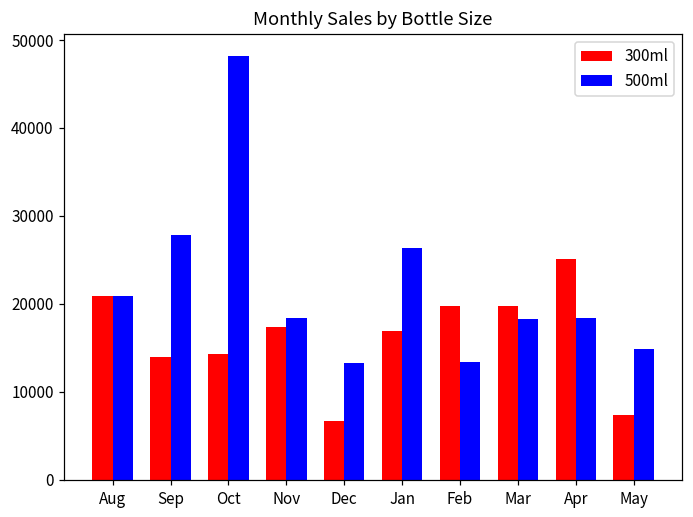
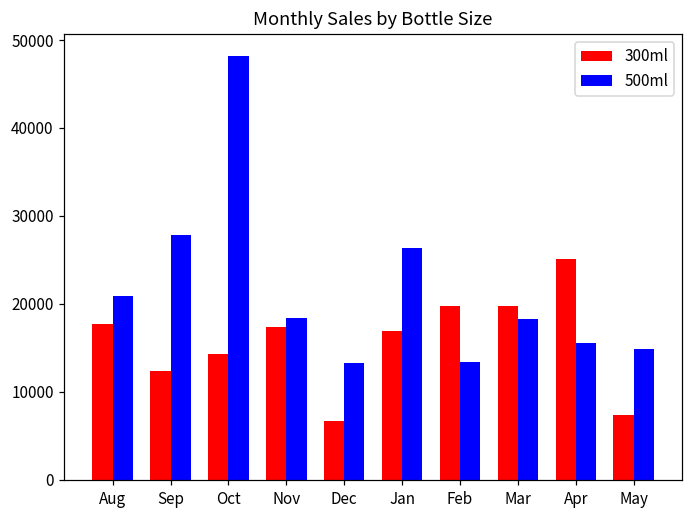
  {
    "300ml": {
-     "Aug": 21000,
-     "Sep": 14000,
+     "Aug": 18000,
+     "Sep": 12000,
      "Oct": 14000,
      "Nov": 17000,
      "Dec": 7000,
      "Jan": 17000,
      "Feb": 20000,
      "Mar": 20000,
      "Apr": 25000,
      "May": 7000
    },
    "500ml": {
      "Aug": 21000,
      "Sep": 28000,
      "Oct": 48000,
      "Nov": 18000,
      "Dec": 13000,
      "Jan": 26000,
      "Feb": 13000,
      "Mar": 18000,
-     "Apr": 18000,
+     "Apr": 16000,
      "May": 15000
    }
  }
